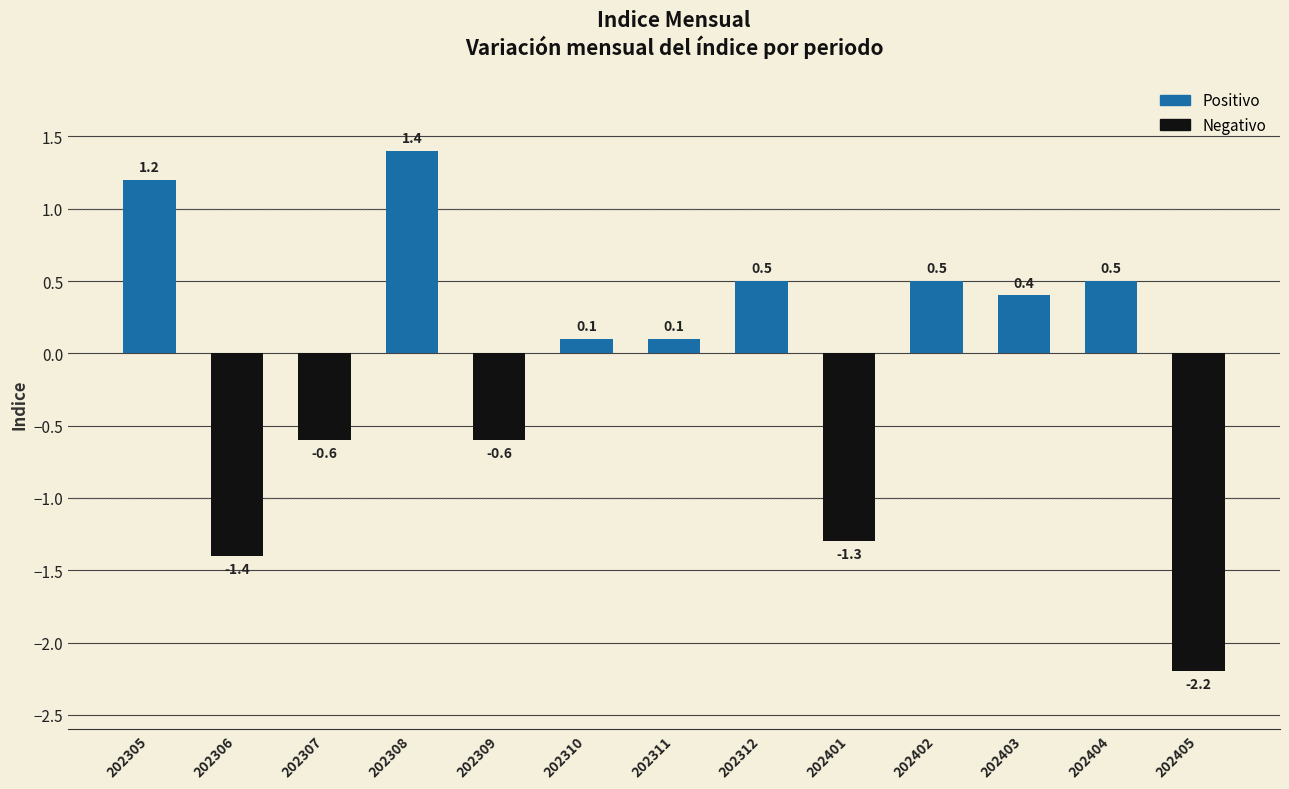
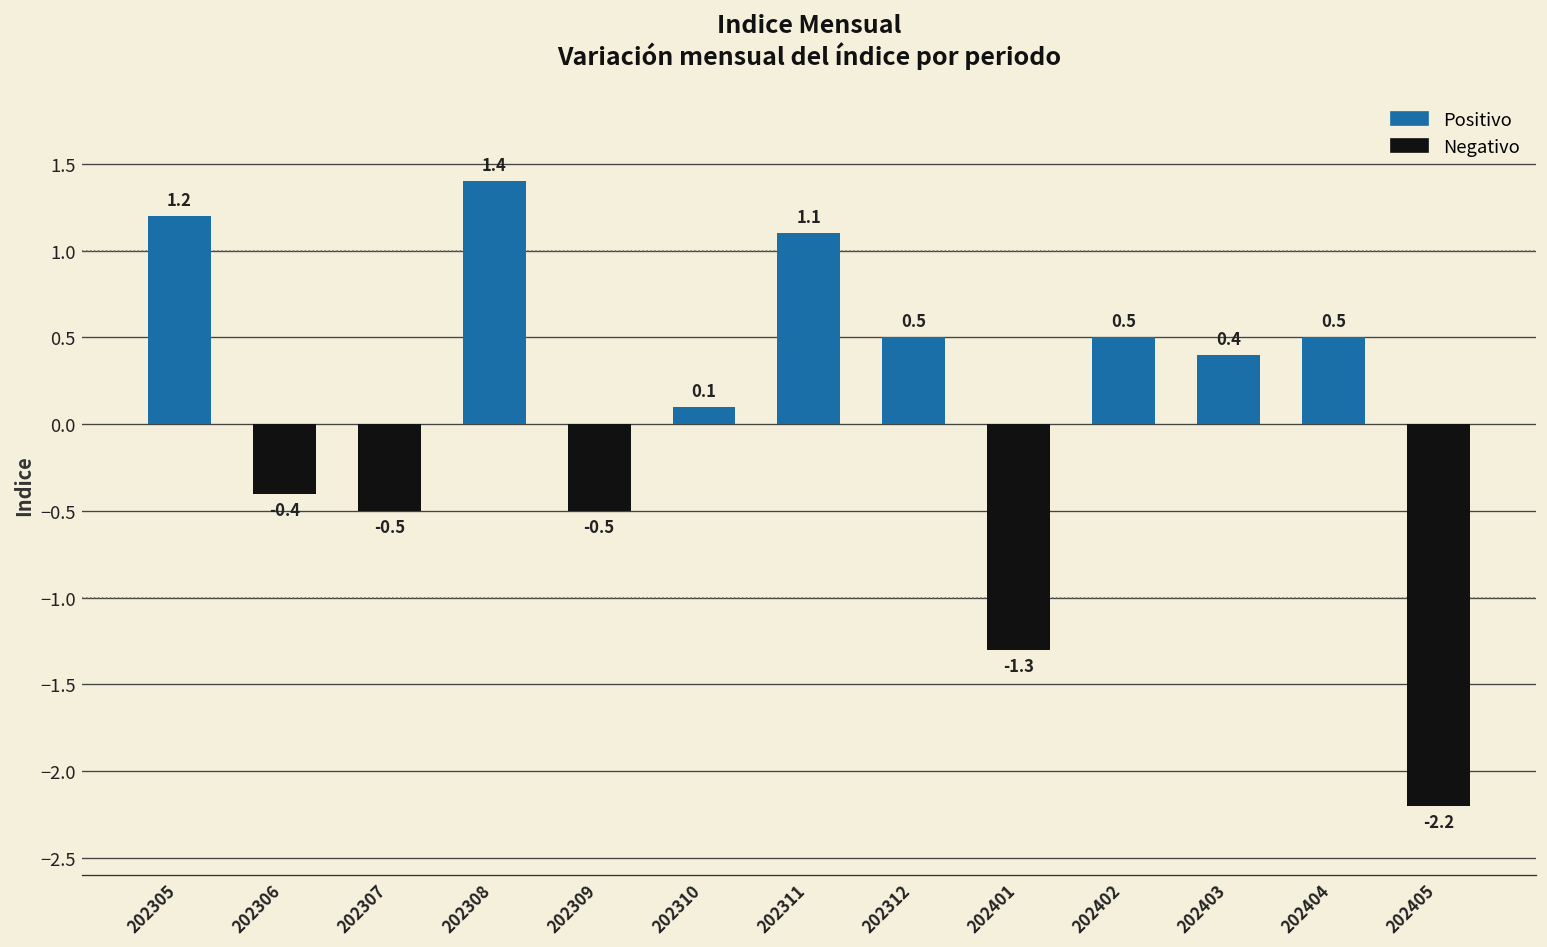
  {
    "202305": 1.2,
-   "202306": -1.4,
-   "202307": -0.6,
+   "202306": -0.4,
+   "202307": -0.5,
    "202308": 1.4,
-   "202309": -0.6,
+   "202309": -0.5,
    "202310": 0.1,
-   "202311": 0.1,
+   "202311": 1.1,
    "202312": 0.5,
    "202401": -1.3,
    "202402": 0.5,
    "202403": 0.4,
    "202404": 0.5,
    "202405": -2.2
  }
